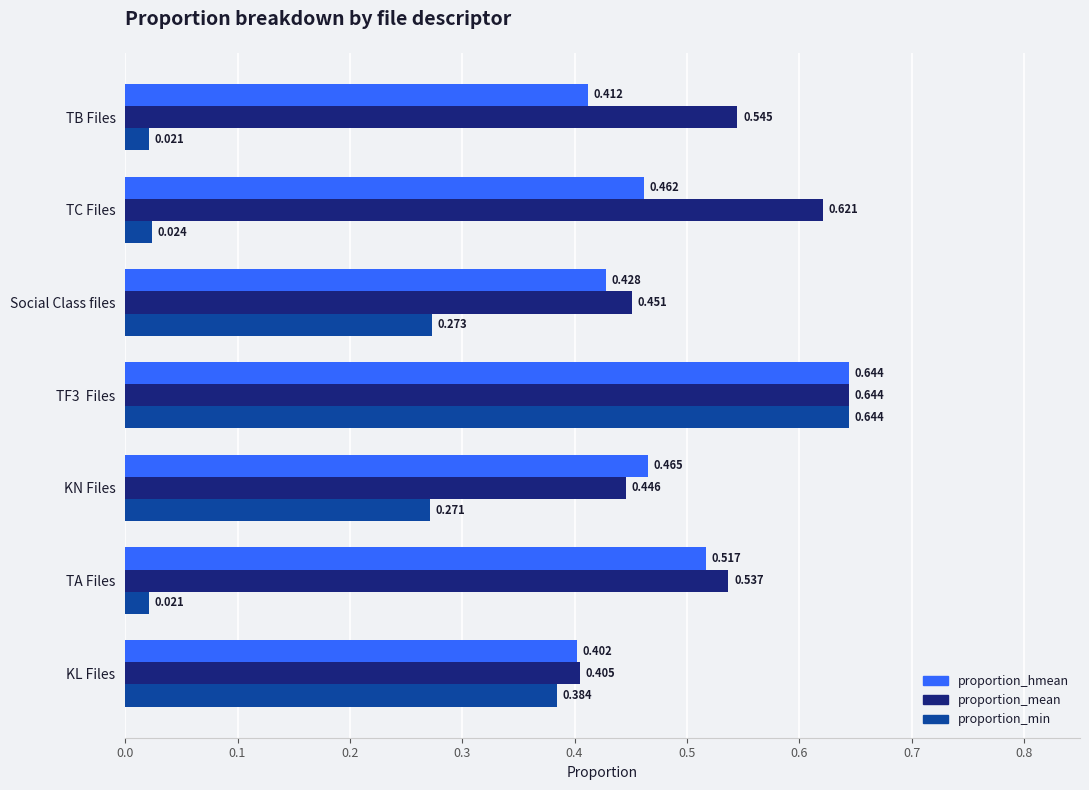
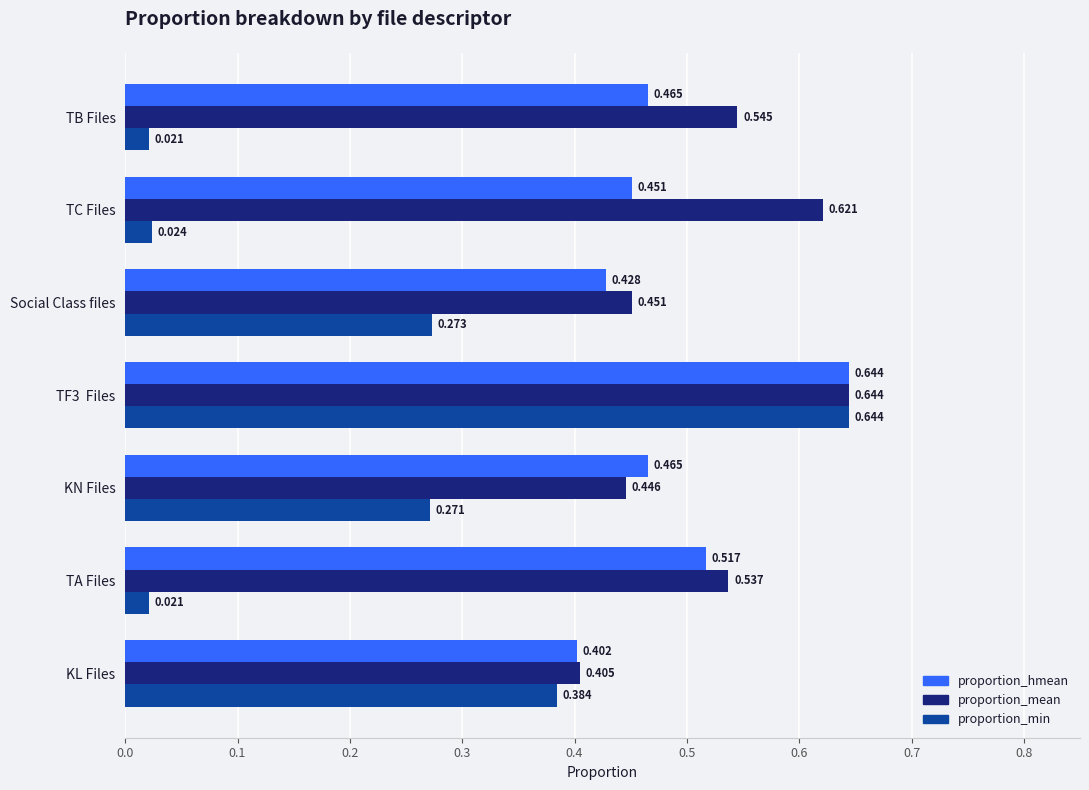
  {
    "proportion_hmean": {
-     "TB Files": 0.412,
-     "TC Files": 0.462,
+     "TB Files": 0.465,
+     "TC Files": 0.451,
      "Social Class files": 0.428,
      "TF3 Files": 0.644,
      "KN Files": 0.465,
      "TA Files": 0.517,
      "KL Files": 0.402
    }
  }
